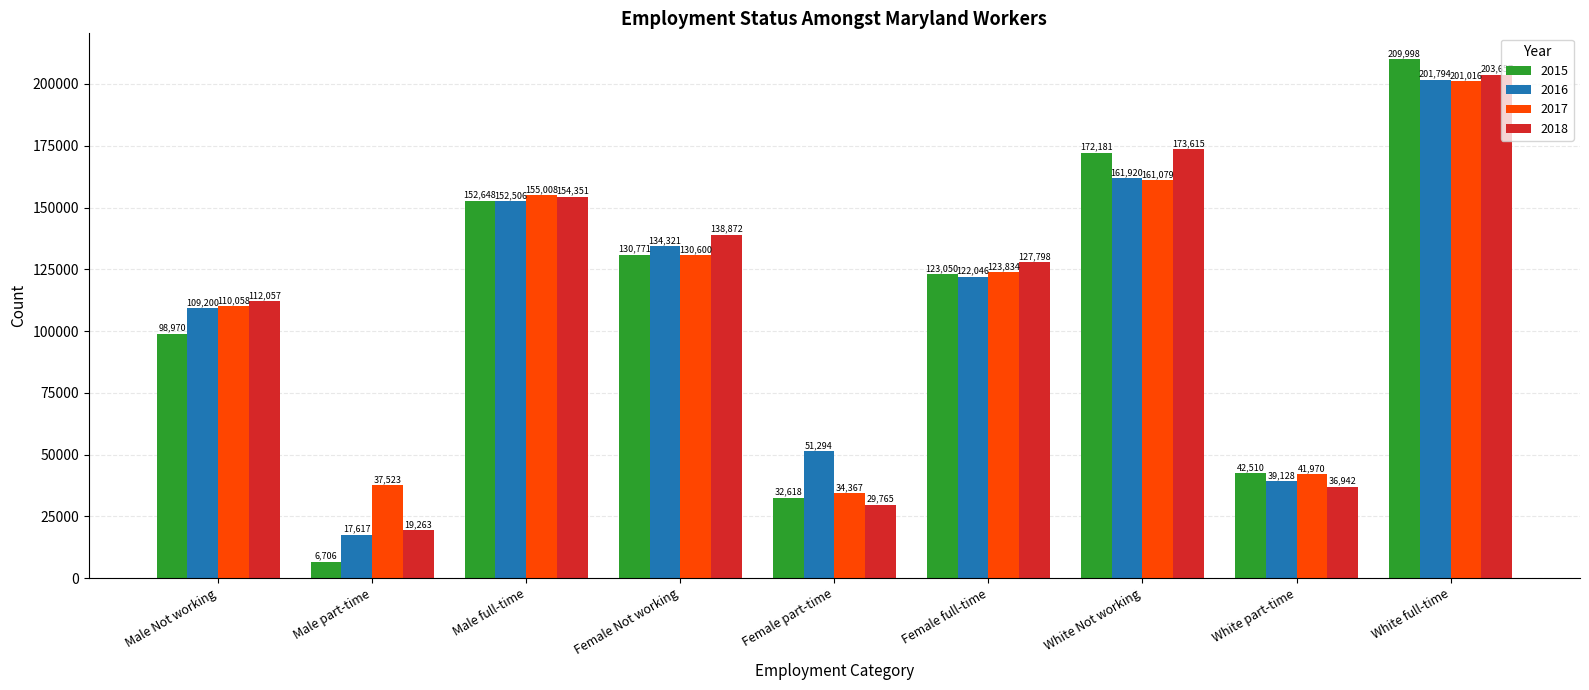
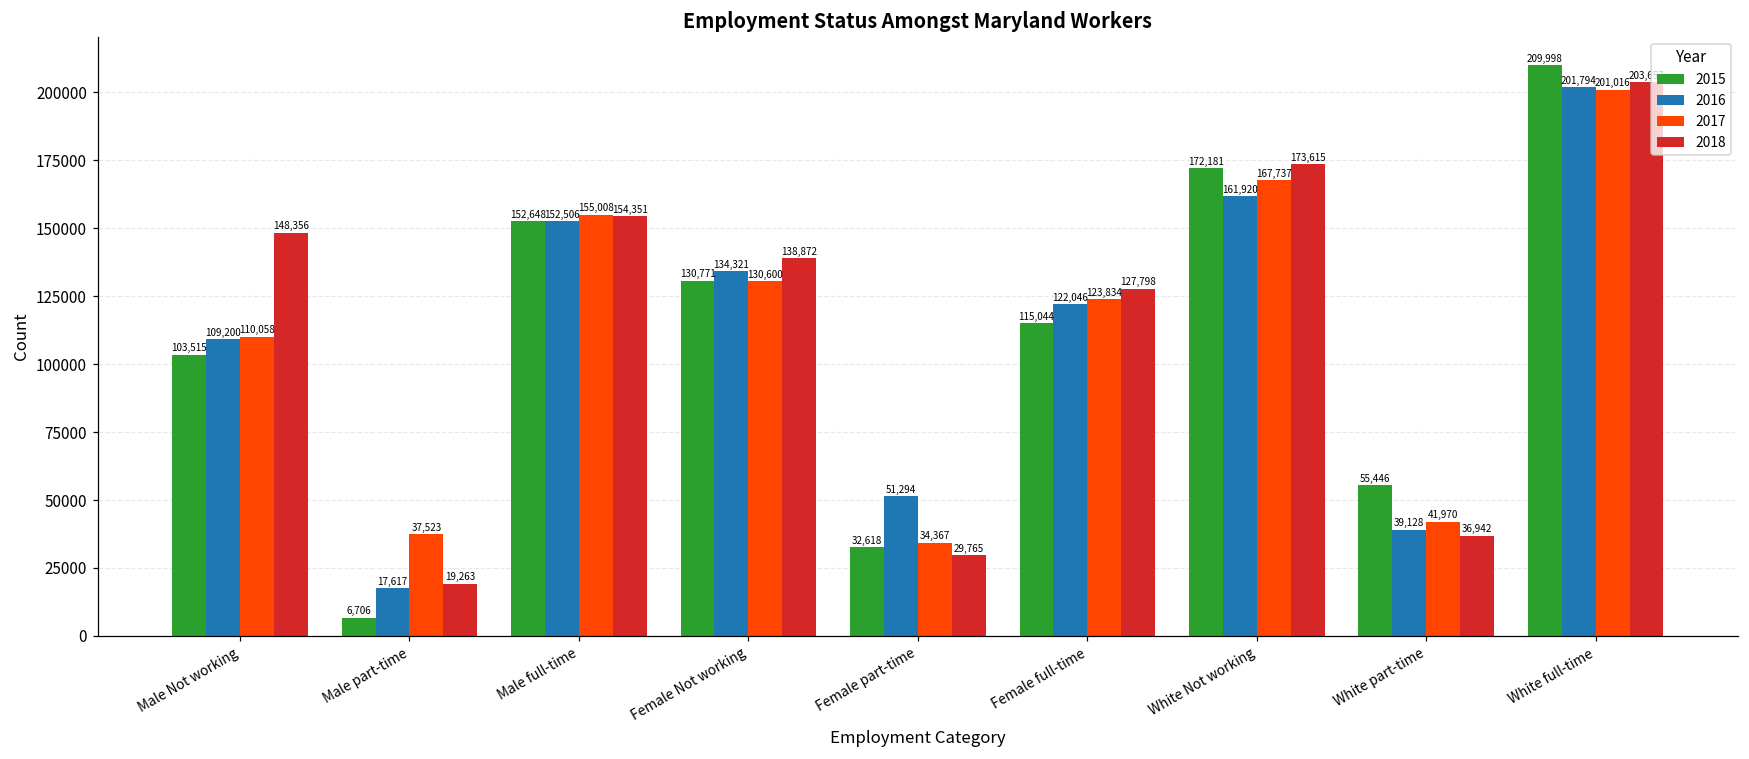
  {
    "2015": {
-     "Male Not working": "98,970",
+     "Male Not working": "103,515",
      "Male part-time": "6,706",
      "Male full-time": "152,648",
      "Female Not working": "130,771",
      "Female part-time": "32,618",
-     "Female full-time": "123,050",
+     "Female full-time": "115,044",
      "White Not working": "172,181",
-     "White part-time": "42,510",
+     "White part-time": "55,446",
      "White full-time": "209,998"
    },
    "2016": {
      "Male Not working": "109,200",
      "Male part-time": "17,617",
      "Male full-time": "152,506",
      "Female Not working": "134,321",
      "Female part-time": "51,294",
      "Female full-time": "122,046",
      "White Not working": "161,920",
      "White part-time": "39,128",
      "White full-time": "201,794"
    },
    "2017": {
      "Male Not working": "110,058",
      "Male part-time": "37,523",
      "Male full-time": "155,008",
      "Female Not working": "130,600",
      "Female part-time": "34,367",
      "Female full-time": "123,834",
-     "White Not working": "161,079",
+     "White Not working": "167,737",
      "White part-time": "41,970",
      "White full-time": "201,016"
    },
    "2018": {
-     "Male Not working": "112,057",
+     "Male Not working": "148,356",
      "Male part-time": "19,263",
      "Male full-time": "154,351",
      "Female Not working": "138,872",
      "Female part-time": "29,765",
      "Female full-time": "127,798",
      "White Not working": "173,615",
      "White part-time": "36,942"
    }
  }
